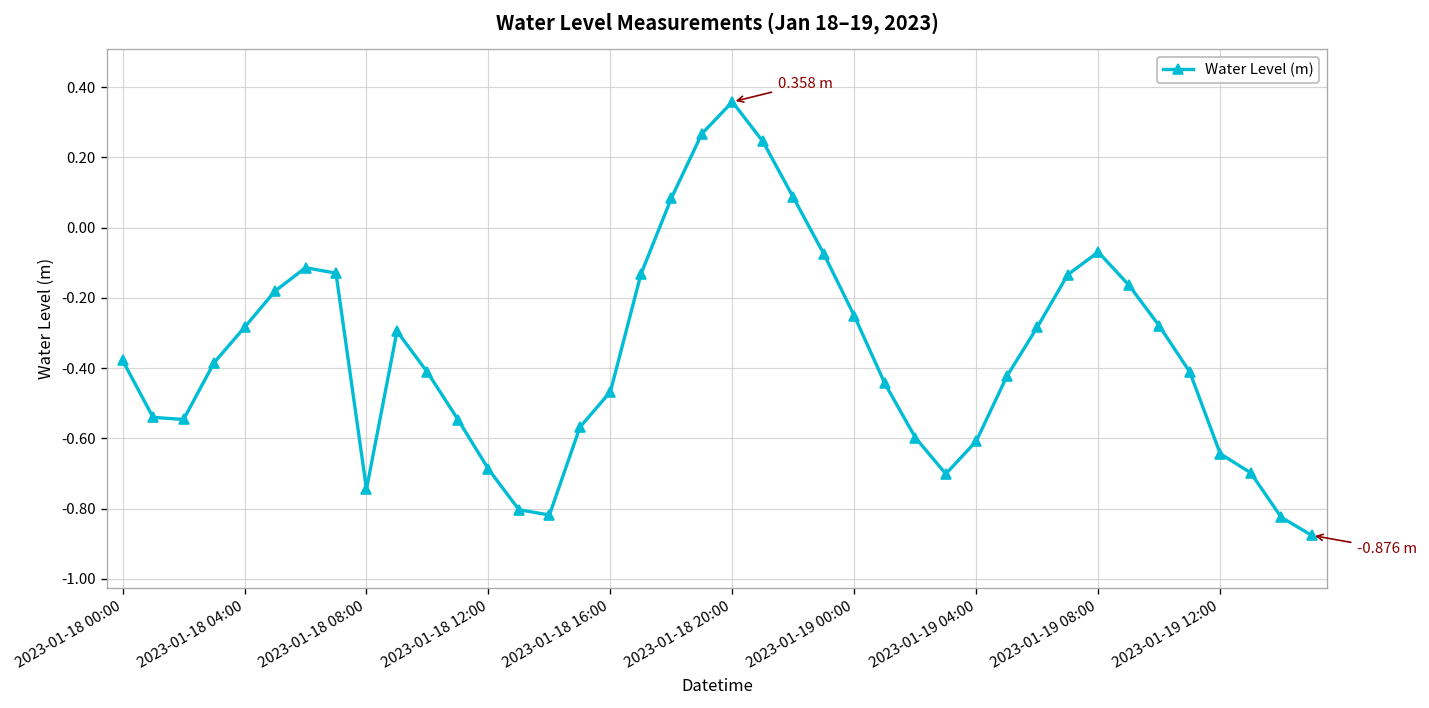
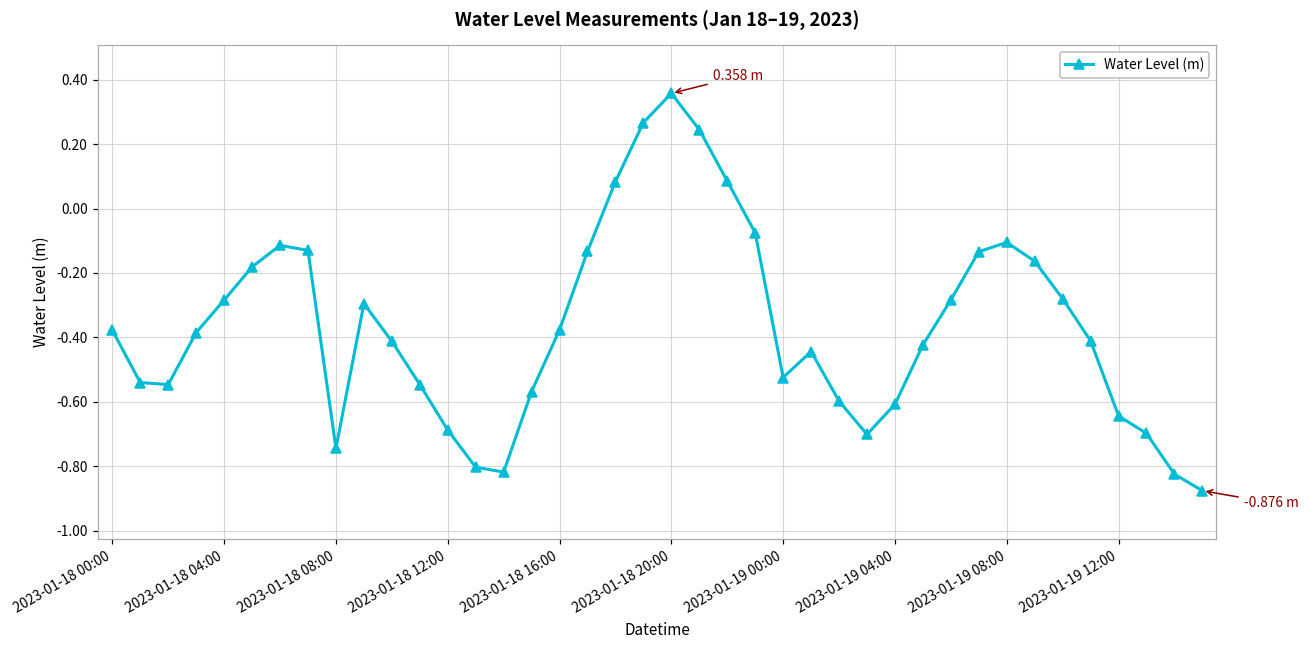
  {
    "2023-01-18 00:00": -0.38,
    "2023-01-18 04:00": -0.28,
    "2023-01-18 08:00": -0.74,
    "2023-01-18 12:00": -0.69,
-   "2023-01-18 16:00": -0.47,
-   "2023-01-19 00:00": -0.25,
+   "2023-01-18 16:00": -0.38,
+   "2023-01-19 00:00": -0.52,
    "2023-01-19 04:00": -0.61,
-   "2023-01-19 08:00": -0.07,
+   "2023-01-19 08:00": -0.11,
    "2023-01-19 12:00": -0.64
  }
